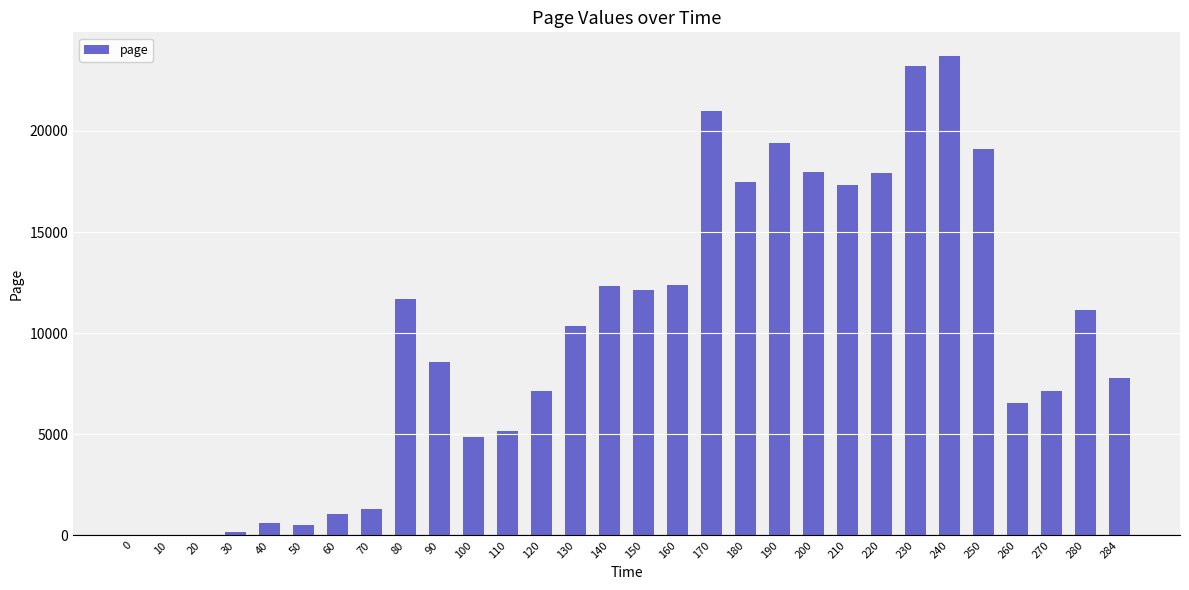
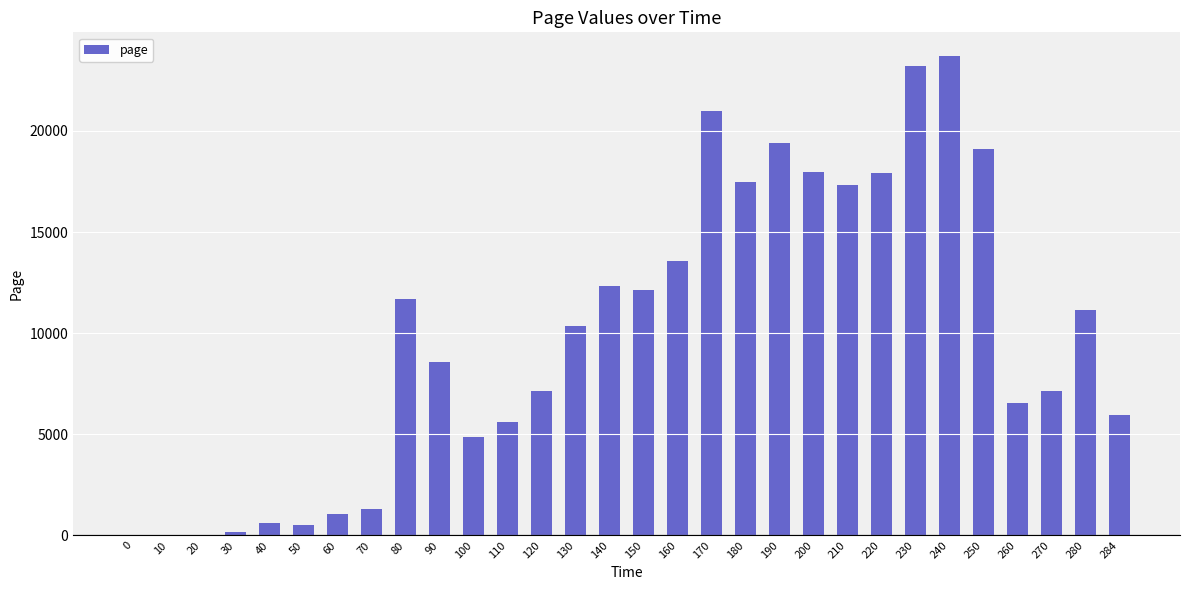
  {
    "30": 200,
    "40": 600,
    "50": 500,
    "60": 1000,
    "70": 1300,
    "80": 11700,
    "90": 8600,
    "100": 4900,
-   "110": 5100,
+   "110": 5600,
    "120": 7100,
    "130": 10300,
    "140": 12300,
    "150": 12100,
-   "160": 12400,
+   "160": 13500,
    "170": 21000,
    "180": 17500,
    "190": 19400,
    "200": 18000,
    "210": 17300,
    "220": 17900,
    "230": 23200,
    "240": 23700,
    "250": 19100,
    "260": 6600,
    "270": 7100,
    "280": 11100,
-   "284": 7800
+   "284": 5900
  }
